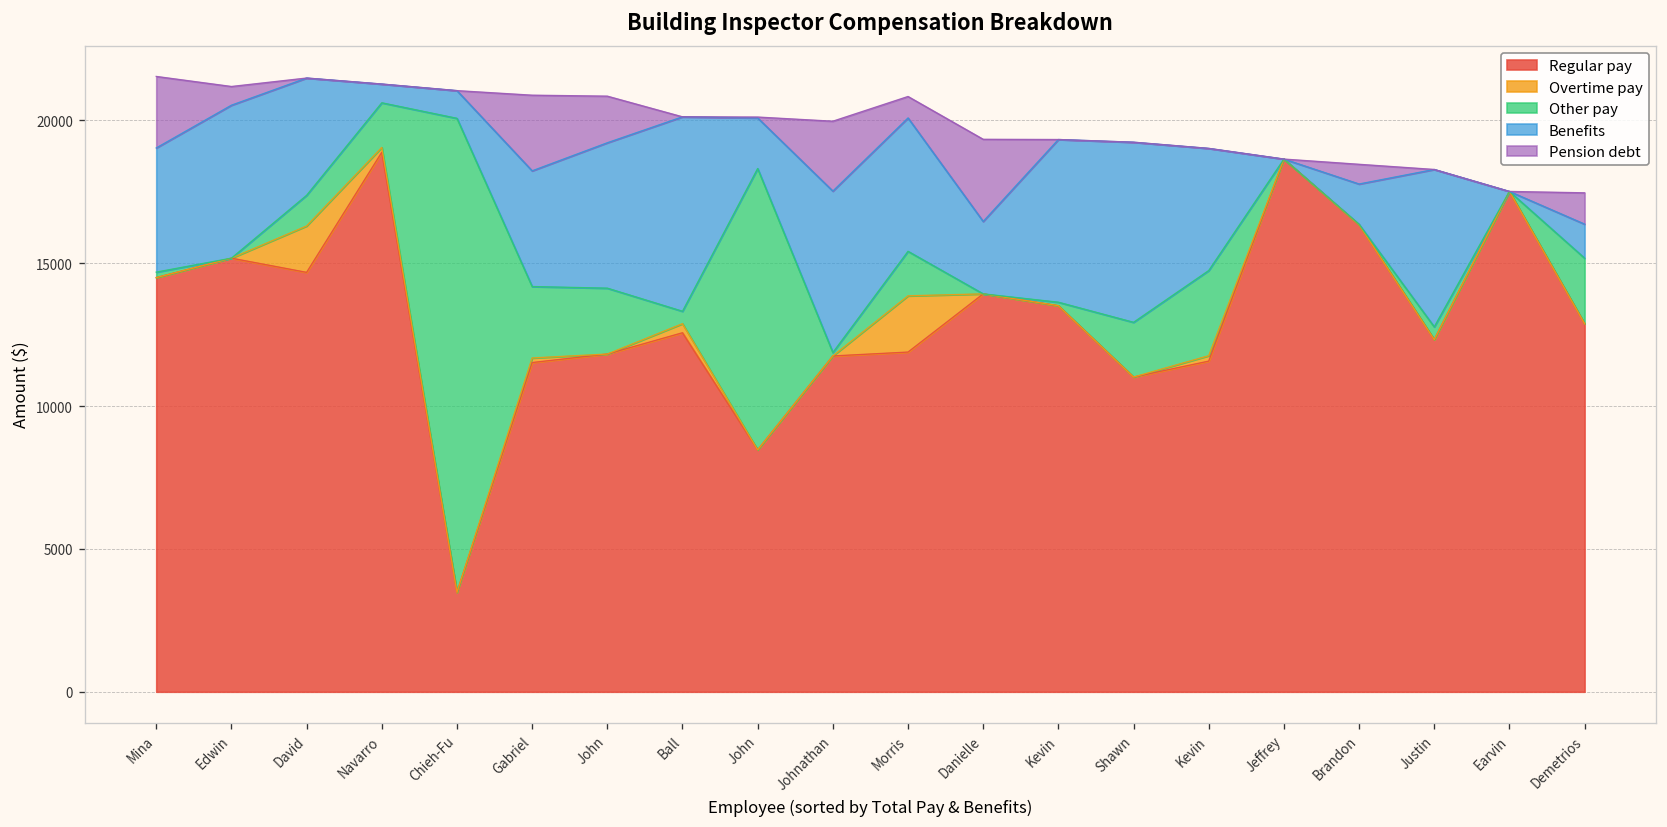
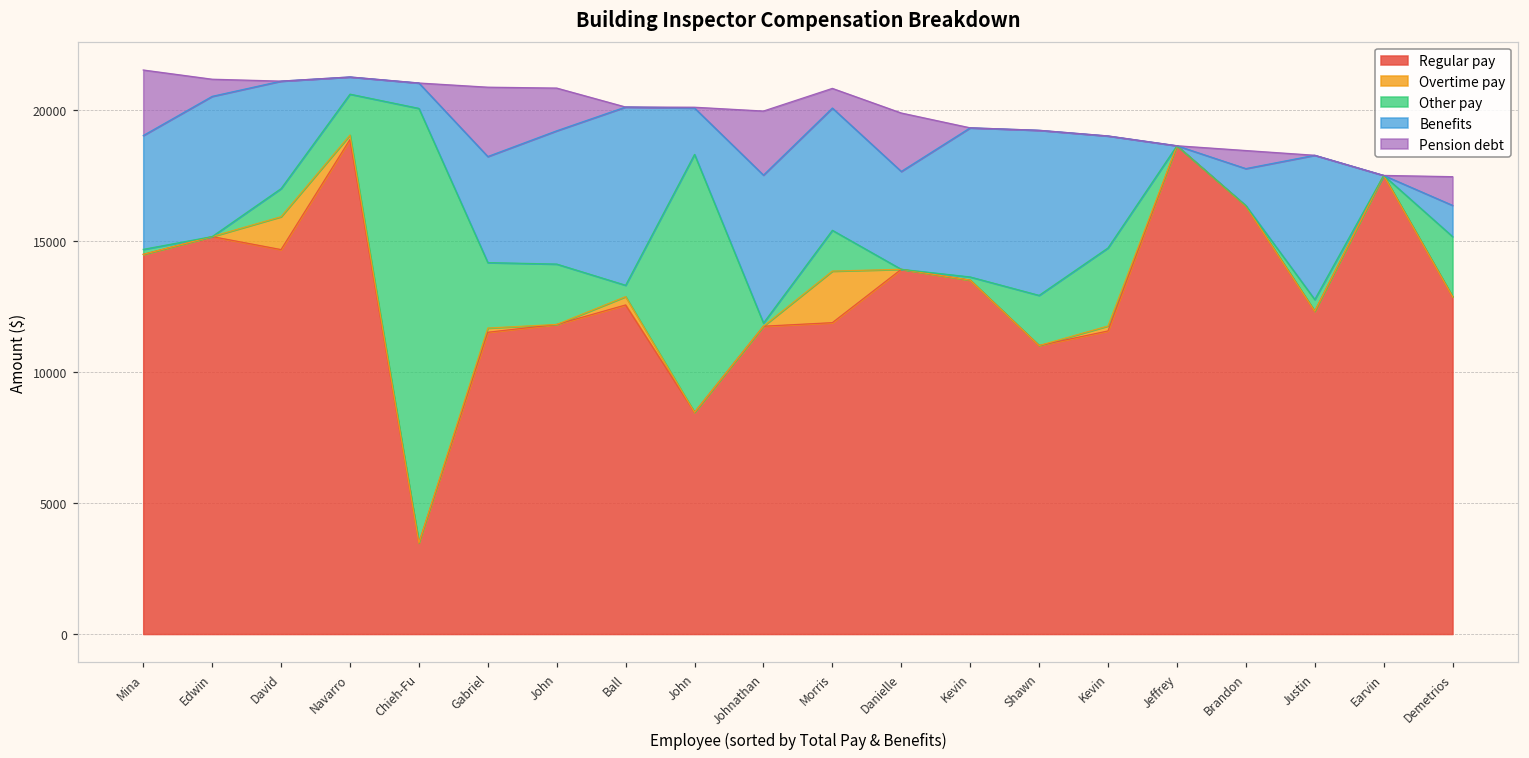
  {
    "Regular pay": {
      "David": 14700,
      "Navarro": 18900,
      "Gabriel": 11500,
      "Ball": 12600,
      "Morris": 11900
    },
    "Overtime pay": {
-     "David": 1600,
+     "David": 1300,
      "Navarro": 200,
      "Gabriel": 200,
      "Ball": 300,
      "Morris": 2000
    },
    "Other pay": {
      "Mina": 200,
      "David": 1100,
      "Navarro": 1600,
      "Chieh-Fu": 16600,
      "Gabriel": 2500,
      "Ball": 400,
      "Johnathan": 100,
      "Morris": 1600,
      "Shawn": 1900,
      "Justin": 400,
      "Demetrios": 2300
    },
    "Benefits": {
      "Mina": 4300,
      "Edwin": 5400,
      "Gabriel": 4000,
      "Johnathan": 5700,
      "Morris": 4700,
-     "Danielle": 2500,
+     "Danielle": 3700,
      "Brandon": 1400,
      "Demetrios": 1200
    },
    "Pension debt": {
      "Mina": 2500,
      "Edwin": 700,
      "Gabriel": 2600,
      "Johnathan": 2400,
      "Morris": 800,
-     "Danielle": 2900,
+     "Danielle": 2200,
      "Brandon": 700,
      "Demetrios": 1100
    }
  }
